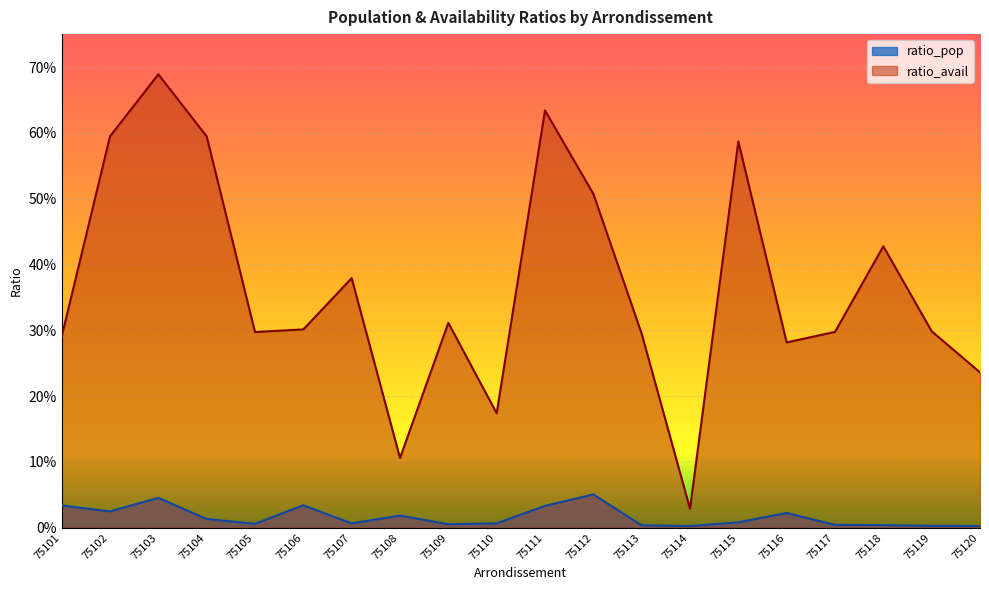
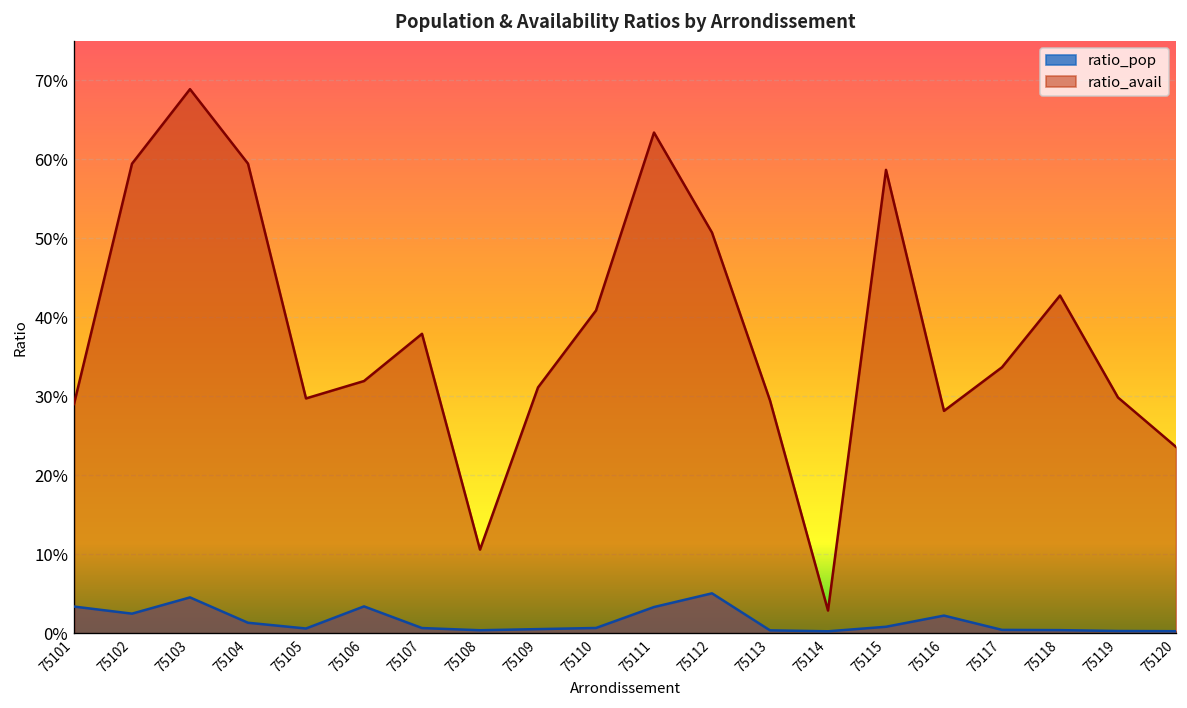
  {
    "ratio_pop": {
      "75101": "3%",
      "75102": "2%",
      "75103": "5%",
      "75104": "1%",
      "75105": "1%",
      "75106": "3%",
      "75107": "1%",
-     "75108": "2%",
+     "75108": "0%",
      "75109": "1%",
      "75110": "1%",
      "75111": "3%",
      "75112": "5%",
      "75113": "0%",
      "75114": "0%",
      "75115": "1%",
      "75116": "2%",
      "75117": "0%",
      "75118": "0%",
      "75119": "0%",
      "75120": "0%"
    },
    "ratio_avail": {
      "75101": "29%",
      "75102": "59%",
      "75103": "69%",
      "75104": "59%",
      "75105": "30%",
-     "75106": "30%",
+     "75106": "32%",
      "75107": "38%",
      "75108": "11%",
      "75109": "31%",
-     "75110": "17%",
+     "75110": "41%",
      "75111": "63%",
      "75112": "51%",
      "75113": "29%",
      "75114": "3%",
      "75115": "59%",
      "75116": "28%",
-     "75117": "30%",
+     "75117": "34%",
      "75118": "43%",
      "75119": "30%",
      "75120": "24%"
    }
  }
